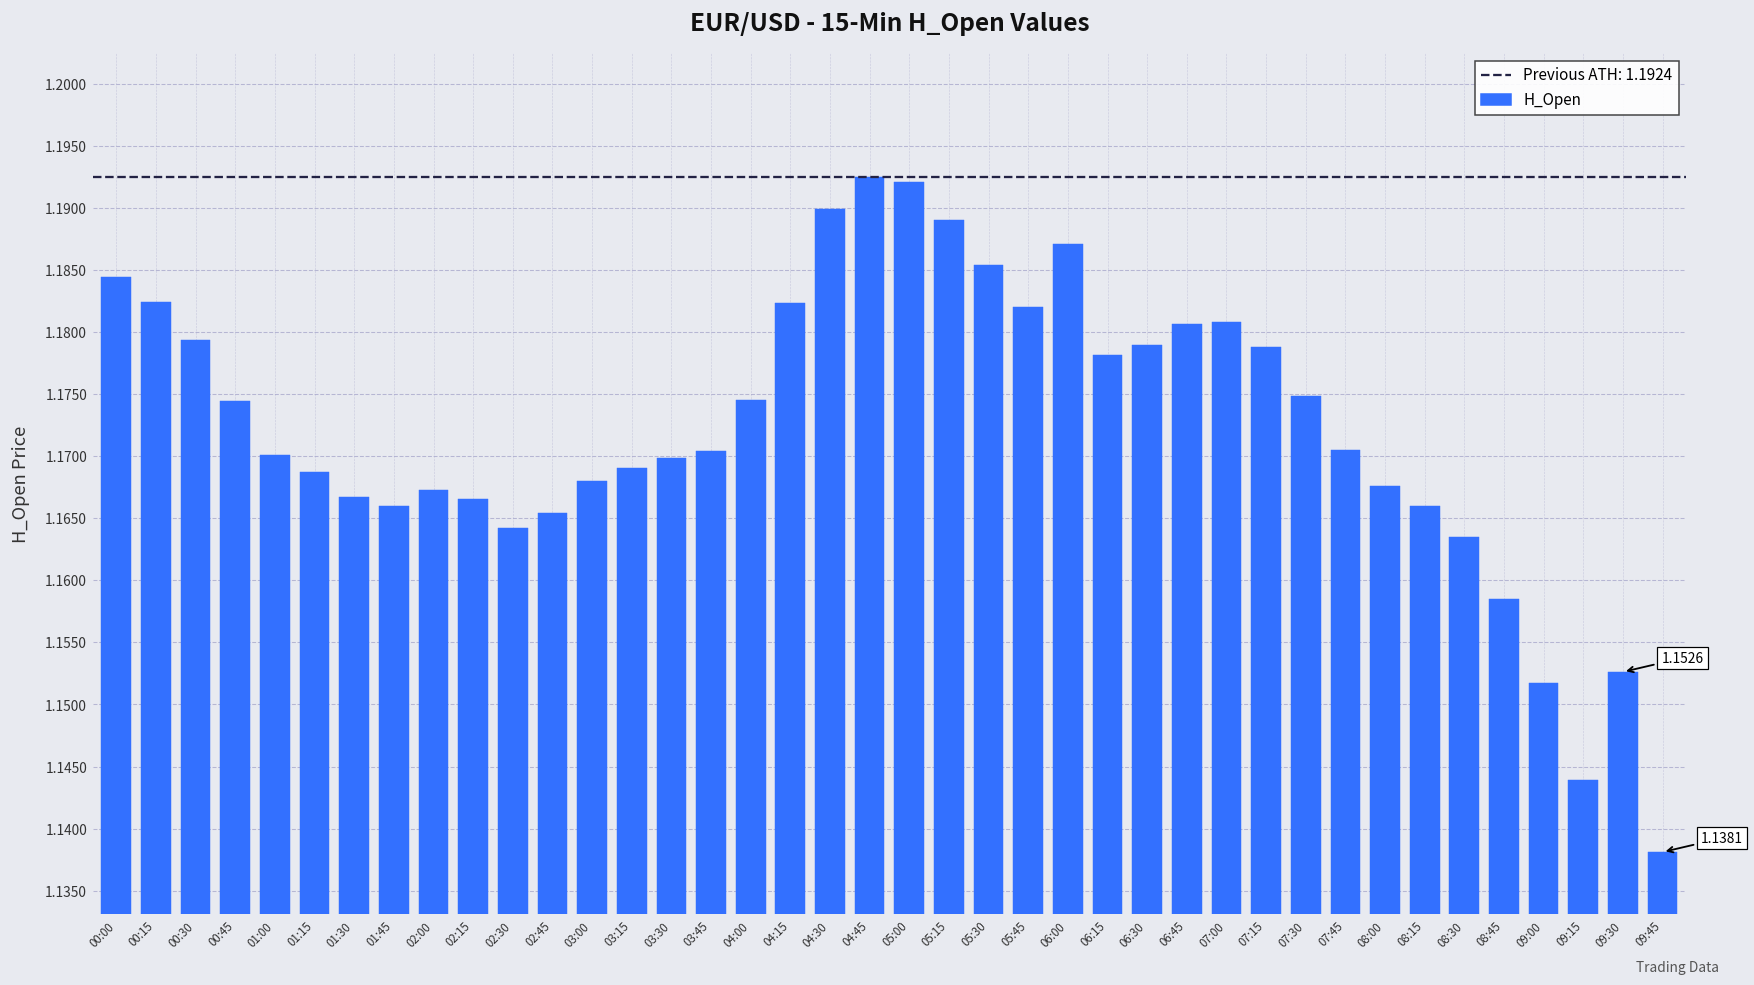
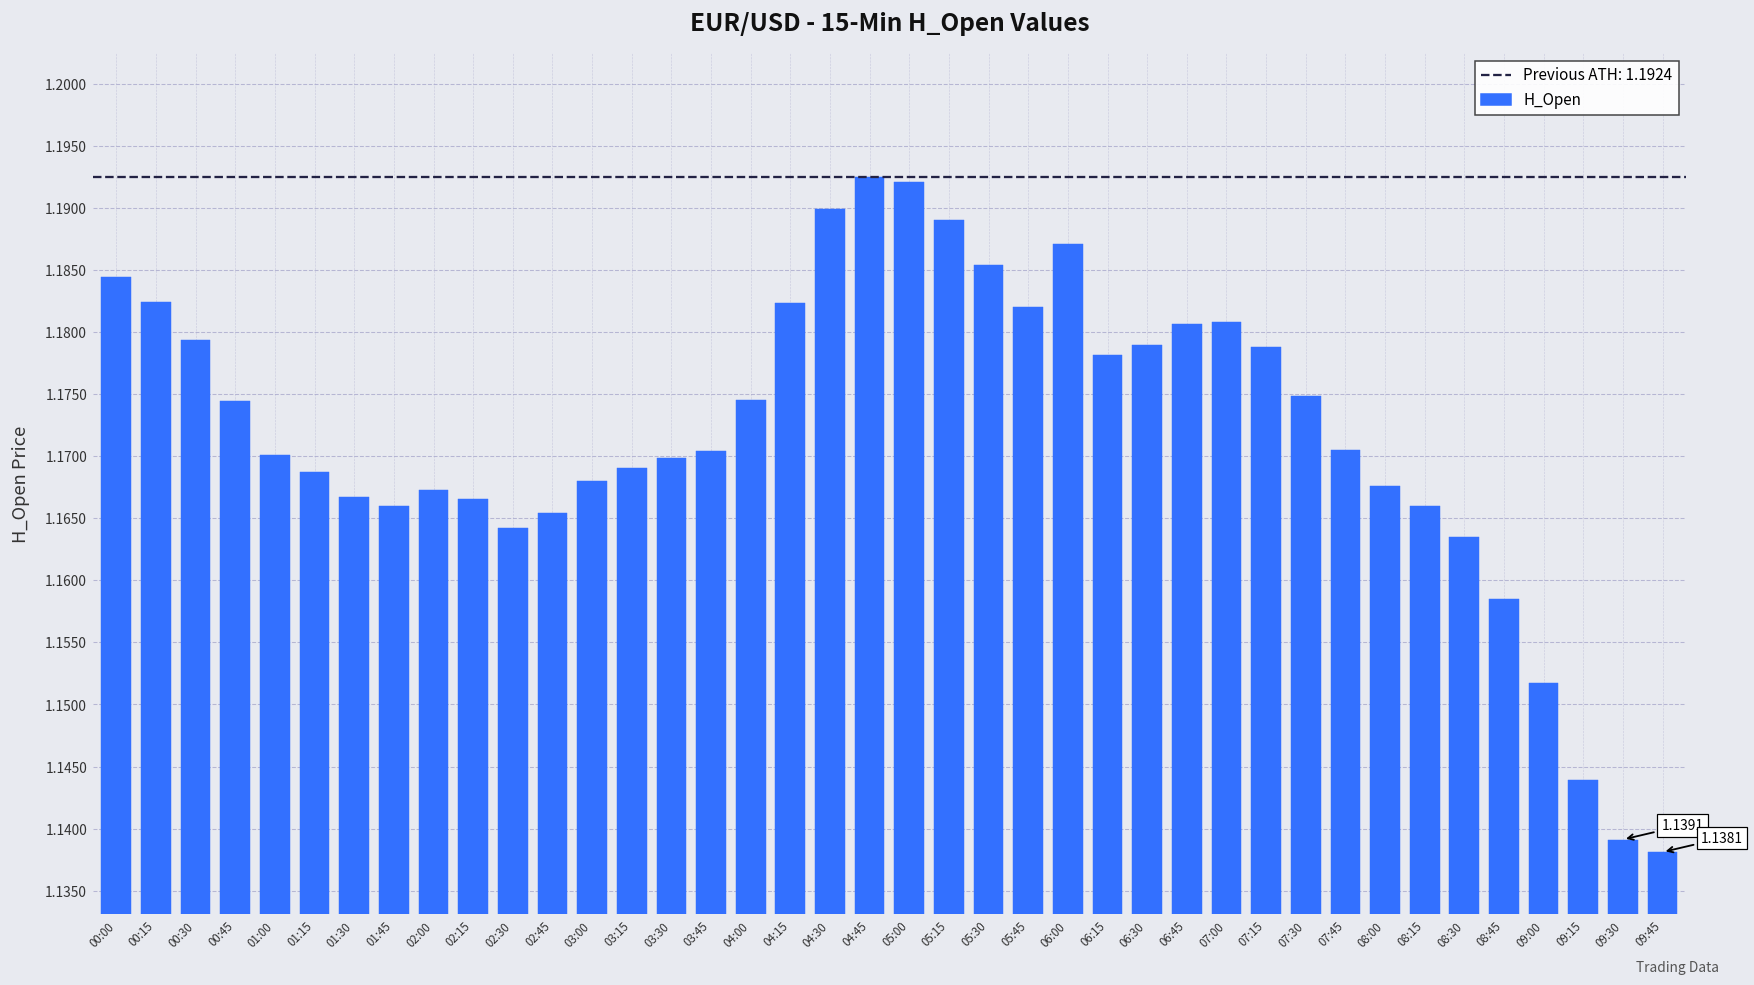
  {
-   "09:30": 1.1526
+   "09:30": 1.1391
  }
